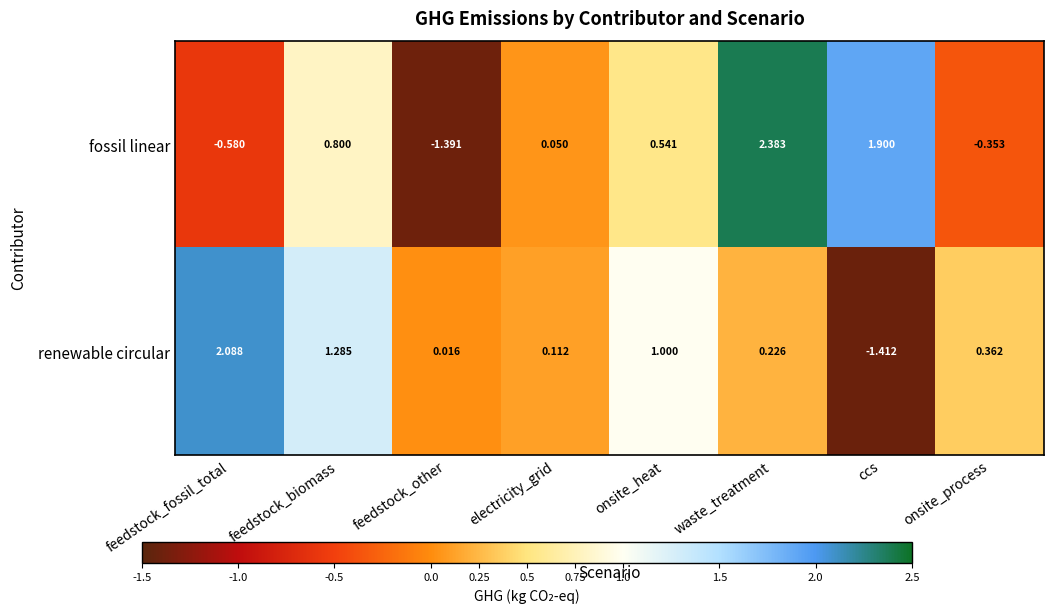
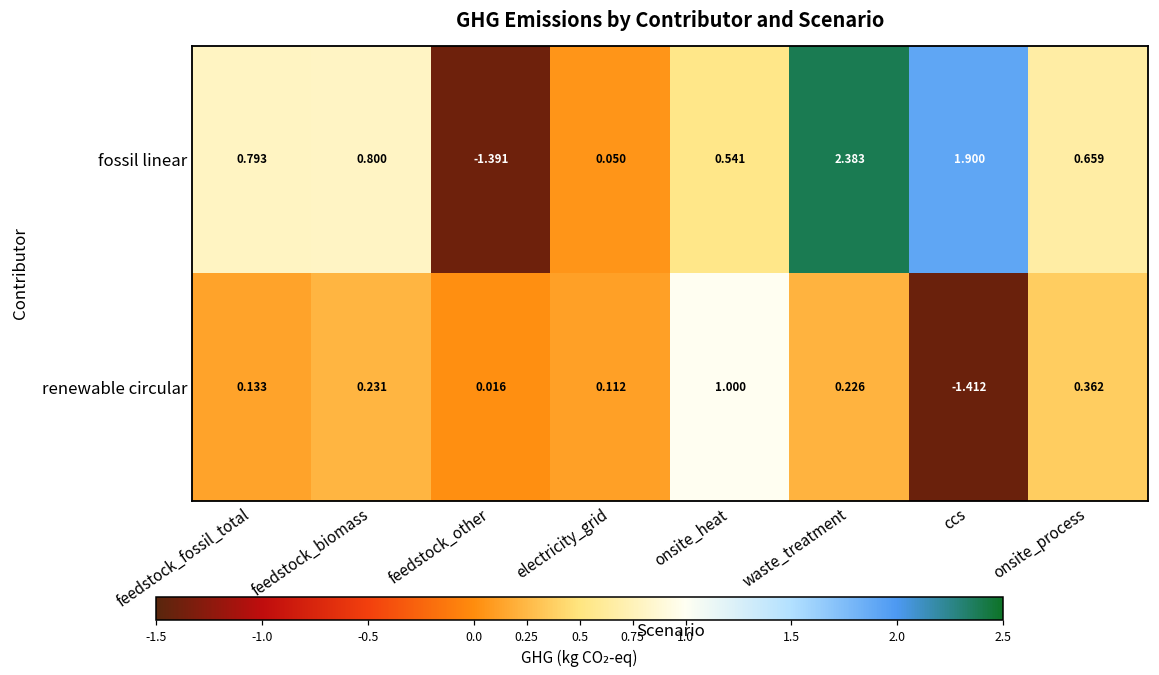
  {
    "fossil linear": {
-     "feedstock_fossil_total": -0.580,
+     "feedstock_fossil_total": 0.793,
      "feedstock_biomass": 0.800,
      "feedstock_other": -1.391,
      "electricity_grid": 0.050,
      "onsite_heat": 0.541,
      "waste_treatment": 2.383,
      "ccs": 1.900,
-     "onsite_process": -0.353
+     "onsite_process": 0.659
    },
    "renewable circular": {
-     "feedstock_fossil_total": 2.088,
-     "feedstock_biomass": 1.285,
+     "feedstock_fossil_total": 0.133,
+     "feedstock_biomass": 0.231,
      "feedstock_other": 0.016,
      "electricity_grid": 0.112,
      "onsite_heat": 1.000,
      "waste_treatment": 0.226,
      "ccs": -1.412,
      "onsite_process": 0.362
    }
  }
